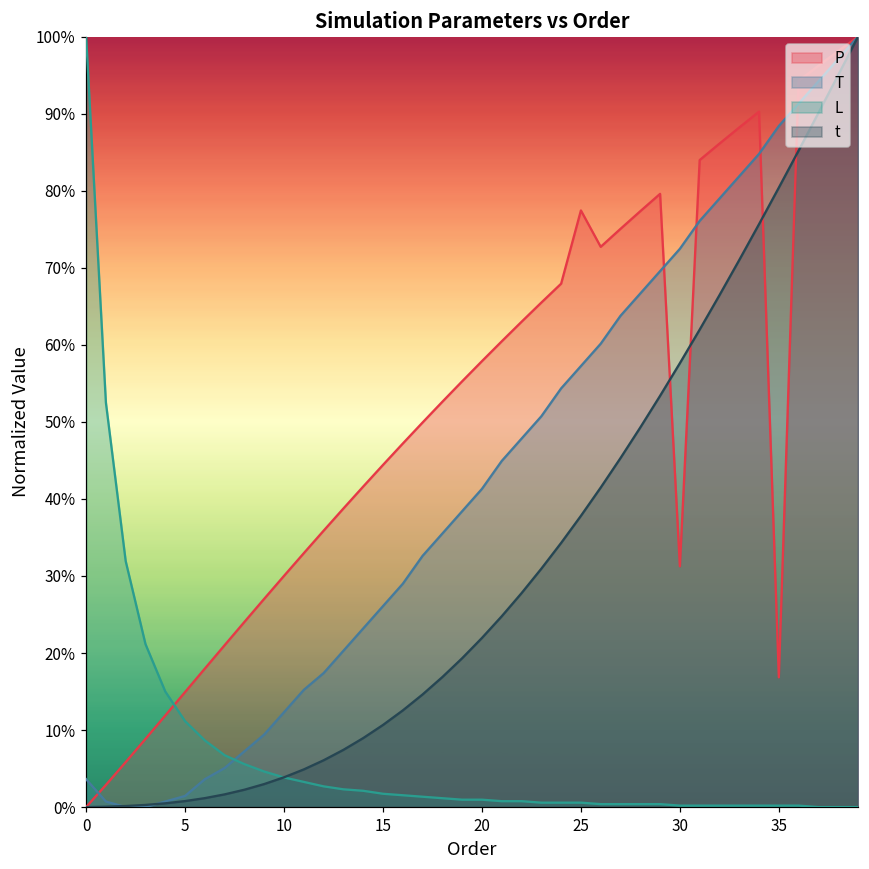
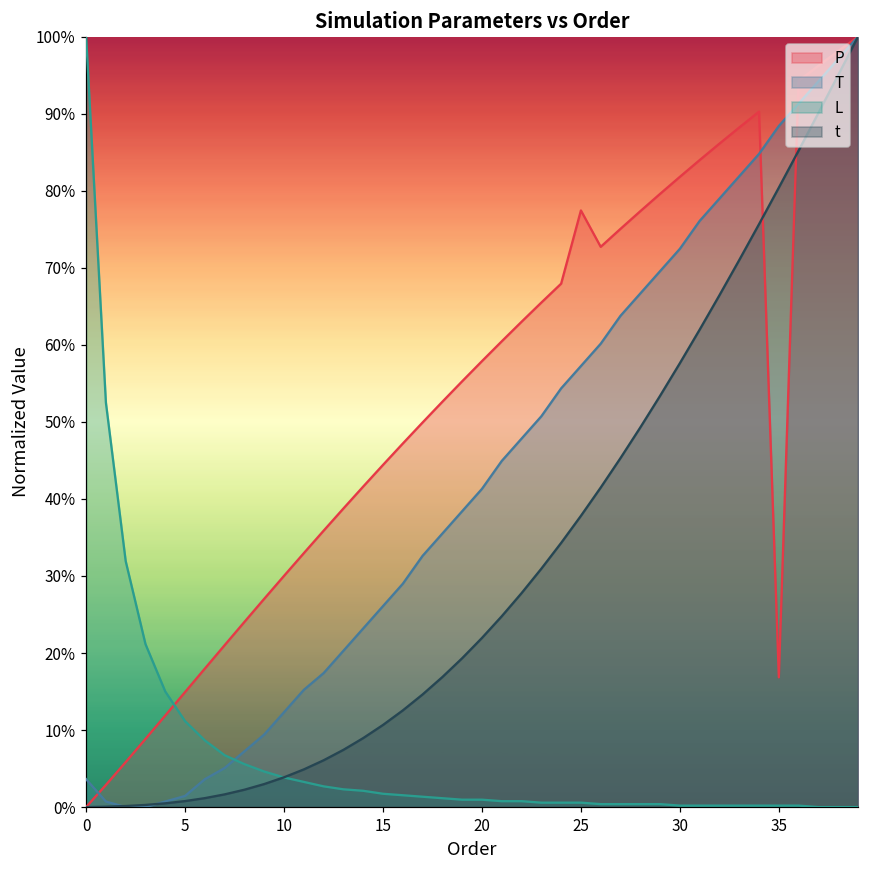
  {
    "P": {
      "5": "15%",
      "10": "30%",
      "15": "44%",
      "20": "58%",
      "25": "77%",
-     "30": "31%",
+     "30": "82%",
      "35": "17%"
    }
  }
